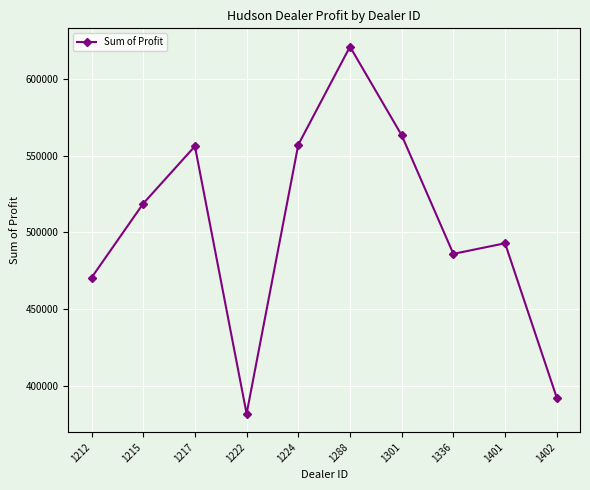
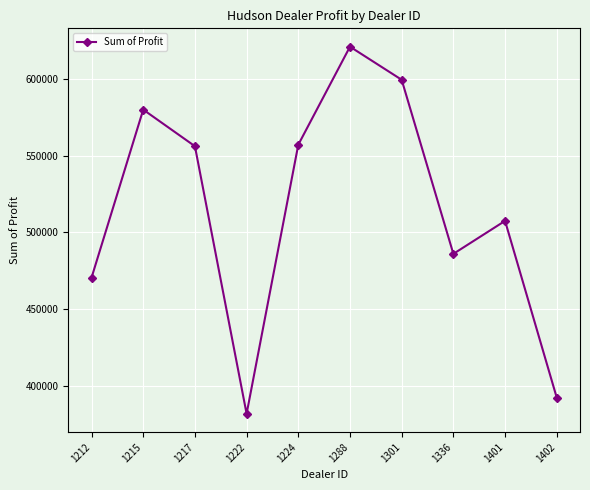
  {
    "1212": 470000,
-   "1215": 519000,
+   "1215": 580000,
    "1217": 556000,
    "1222": 382000,
    "1224": 557000,
    "1288": 621000,
-   "1301": 563000,
+   "1301": 600000,
    "1336": 486000,
-   "1401": 493000,
+   "1401": 507000,
    "1402": 392000
  }
